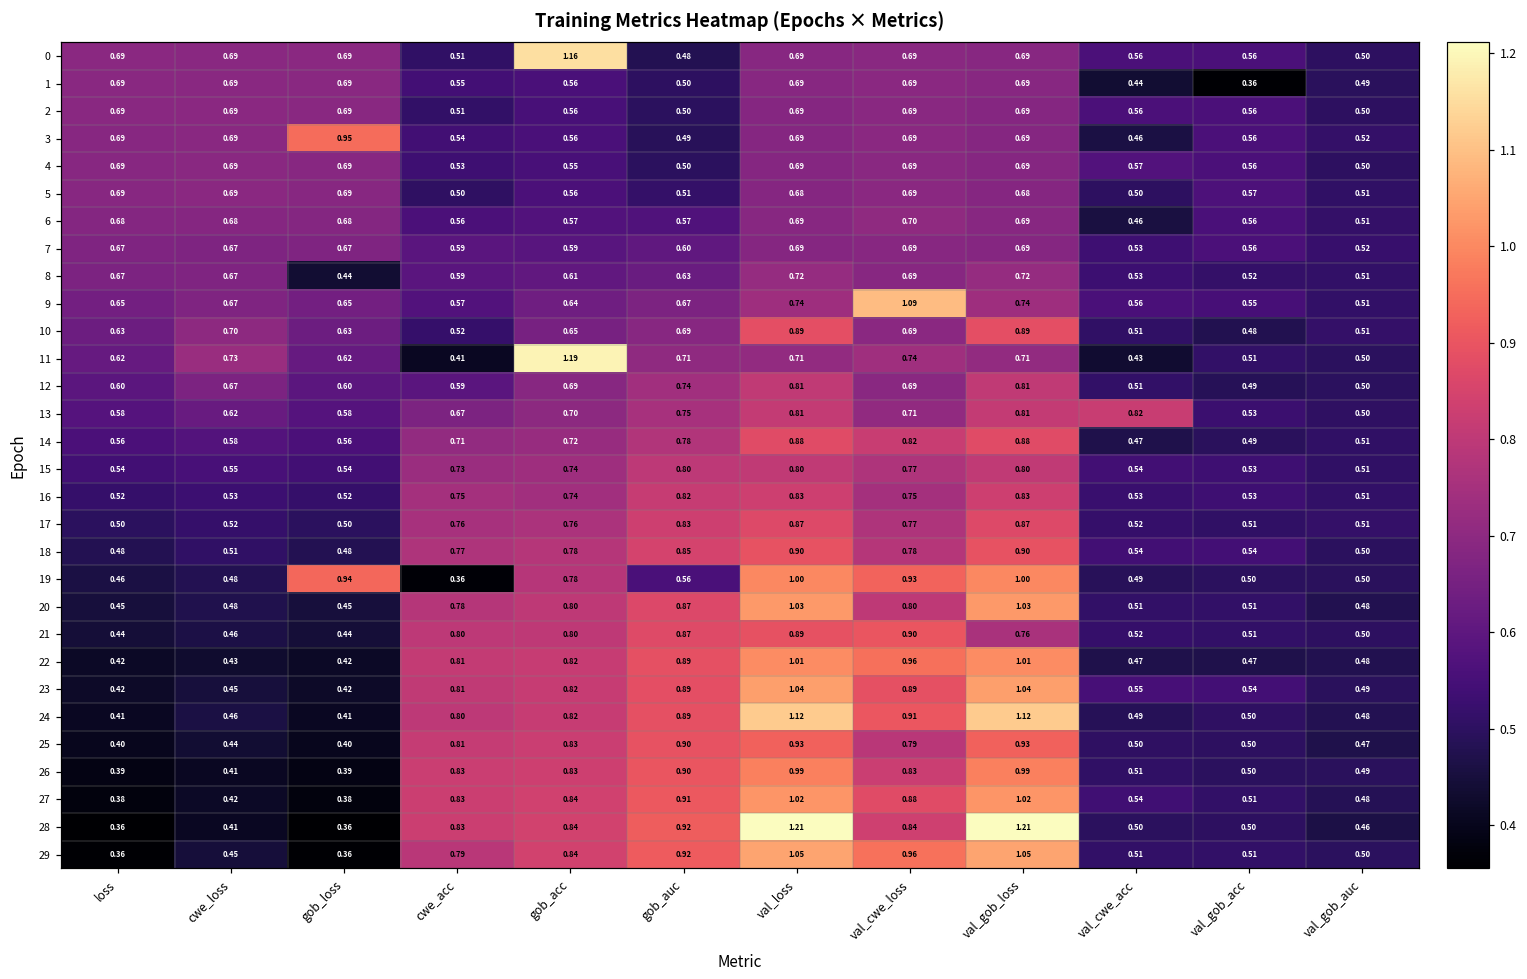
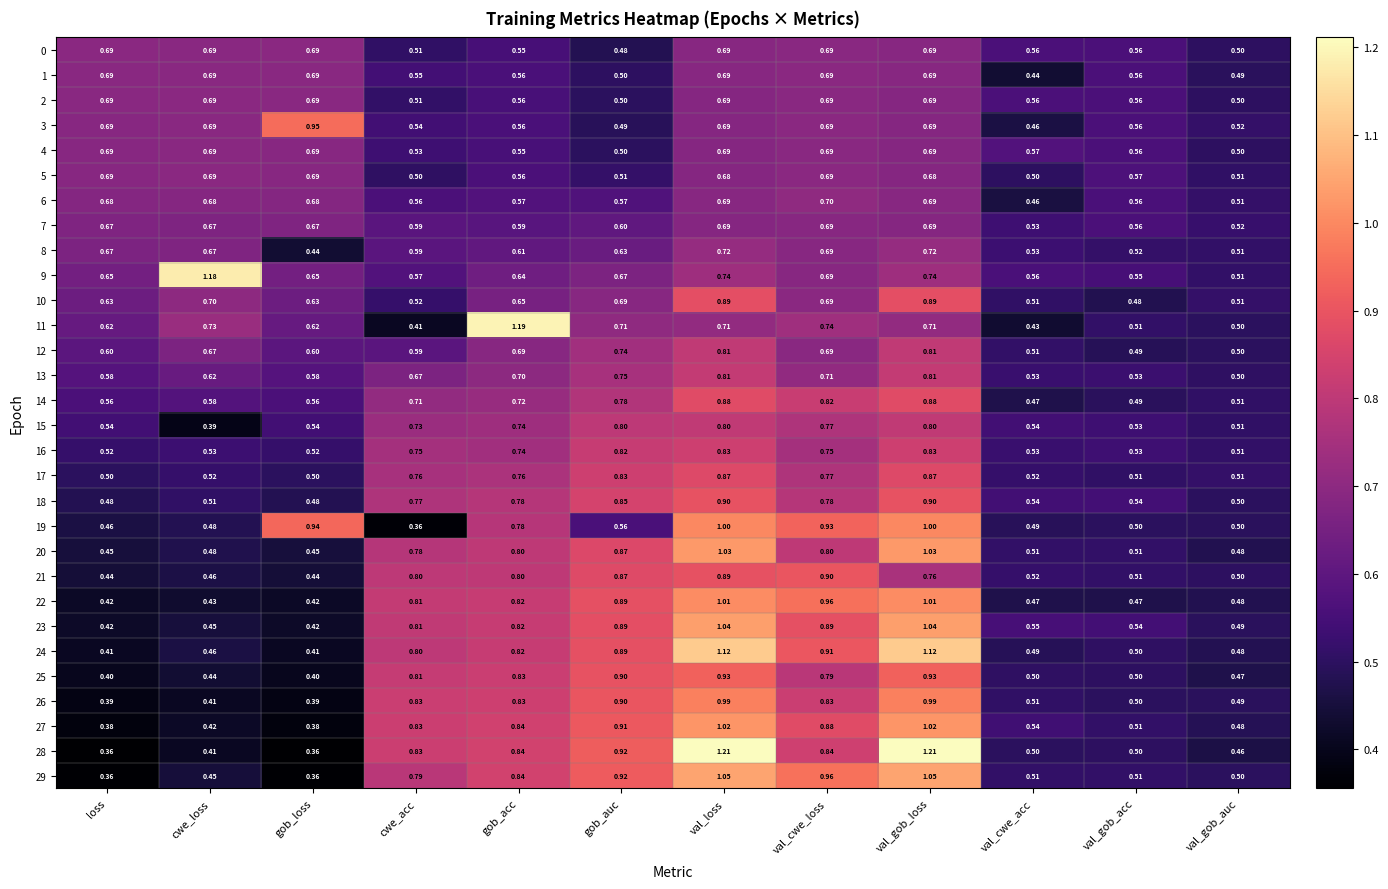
  {
    "0": {
      "loss": 0.69,
      "cwe_loss": 0.69,
      "gob_loss": 0.69,
      "cwe_acc": 0.51,
-     "gob_acc": 1.16,
+     "gob_acc": 0.55,
      "gob_auc": 0.48,
      "val_loss": 0.69,
      "val_cwe_loss": 0.69,
      "val_gob_loss": 0.69,
      "val_cwe_acc": 0.56,
      "val_gob_acc": 0.56,
      "val_gob_auc": 0.50
    },
    "1": {
      "loss": 0.69,
      "cwe_loss": 0.69,
      "gob_loss": 0.69,
      "cwe_acc": 0.55,
      "gob_acc": 0.56,
      "gob_auc": 0.50,
      "val_loss": 0.69,
      "val_cwe_loss": 0.69,
      "val_gob_loss": 0.69,
      "val_cwe_acc": 0.44,
-     "val_gob_acc": 0.36,
+     "val_gob_acc": 0.56,
      "val_gob_auc": 0.49
    },
    "9": {
      "loss": 0.65,
-     "cwe_loss": 0.67,
+     "cwe_loss": 1.18,
      "gob_loss": 0.65,
      "cwe_acc": 0.57,
      "gob_acc": 0.64,
      "gob_auc": 0.67,
      "val_loss": 0.74,
-     "val_cwe_loss": 1.09,
+     "val_cwe_loss": 0.69,
      "val_gob_loss": 0.74,
      "val_cwe_acc": 0.56,
      "val_gob_acc": 0.55,
      "val_gob_auc": 0.51
    },
    "13": {
      "loss": 0.58,
      "cwe_loss": 0.62,
      "gob_loss": 0.58,
      "cwe_acc": 0.67,
      "gob_acc": 0.70,
      "gob_auc": 0.75,
      "val_loss": 0.81,
      "val_cwe_loss": 0.71,
      "val_gob_loss": 0.81,
-     "val_cwe_acc": 0.82,
+     "val_cwe_acc": 0.53,
      "val_gob_acc": 0.53,
      "val_gob_auc": 0.50
    },
    "15": {
      "loss": 0.54,
-     "cwe_loss": 0.55,
+     "cwe_loss": 0.39,
      "gob_loss": 0.54,
      "cwe_acc": 0.73,
      "gob_acc": 0.74,
      "gob_auc": 0.80,
      "val_loss": 0.80,
      "val_cwe_loss": 0.77,
      "val_gob_loss": 0.80,
      "val_cwe_acc": 0.54,
      "val_gob_acc": 0.53,
      "val_gob_auc": 0.51
    }
  }
